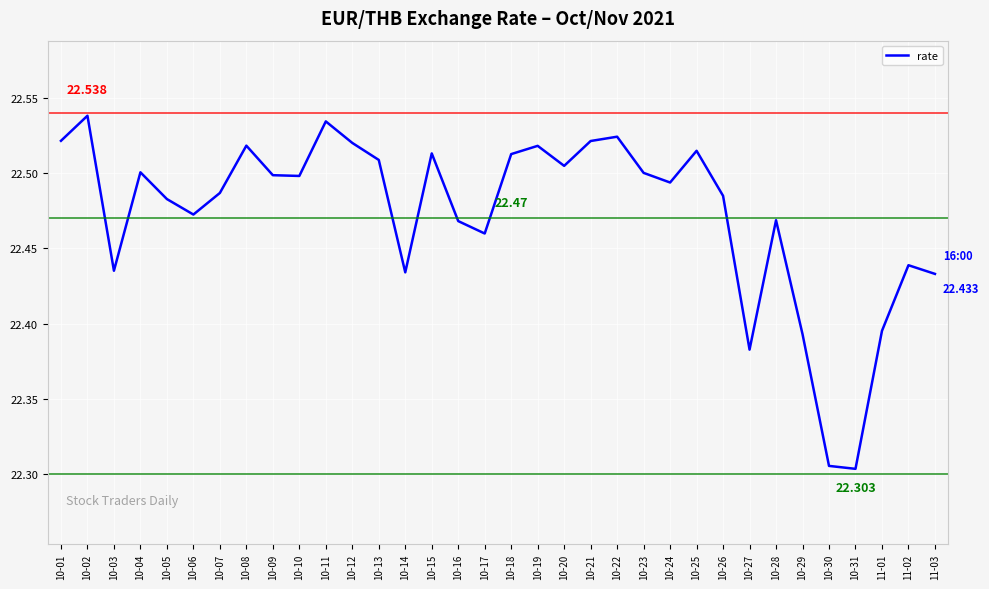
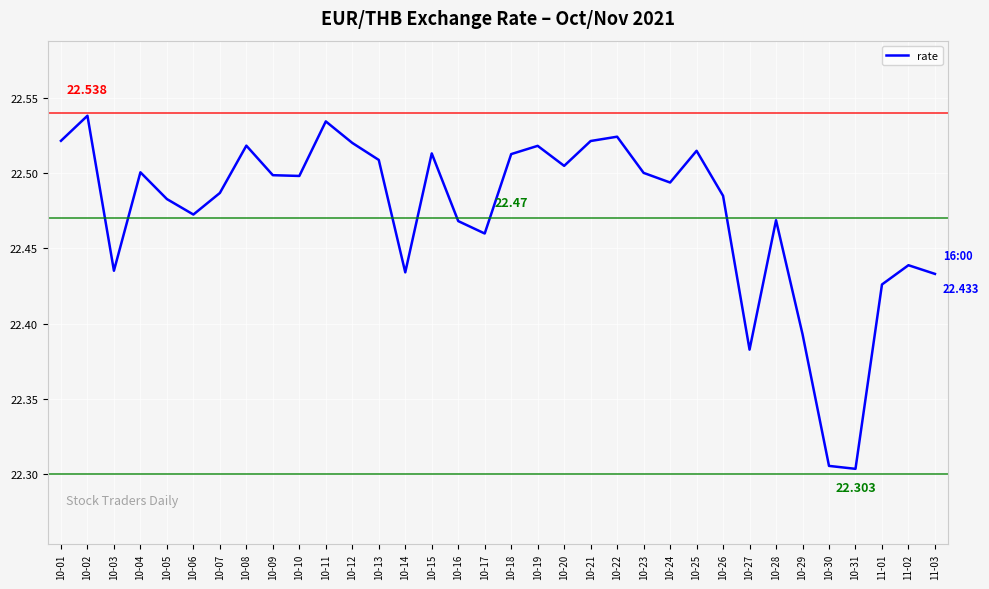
  {
    "10-01": 22.522,
    "10-03": 22.435,
    "10-04": 22.501,
    "10-05": 22.483,
    "10-06": 22.473,
    "10-07": 22.487,
    "10-08": 22.518,
    "10-09": 22.499,
    "10-10": 22.498,
    "10-11": 22.535,
    "10-12": 22.520,
    "10-13": 22.509,
    "10-14": 22.434,
    "10-15": 22.513,
    "10-16": 22.468,
    "10-17": 22.460,
    "10-18": 22.513,
    "10-19": 22.518,
    "10-20": 22.505,
    "10-21": 22.522,
    "10-22": 22.524,
    "10-23": 22.500,
    "10-24": 22.494,
    "10-25": 22.515,
    "10-26": 22.485,
    "10-27": 22.383,
    "10-28": 22.469,
    "10-29": 22.393,
    "10-30": 22.305,
-   "11-01": 22.395,
+   "11-01": 22.426,
    "11-02": 22.439
  }
